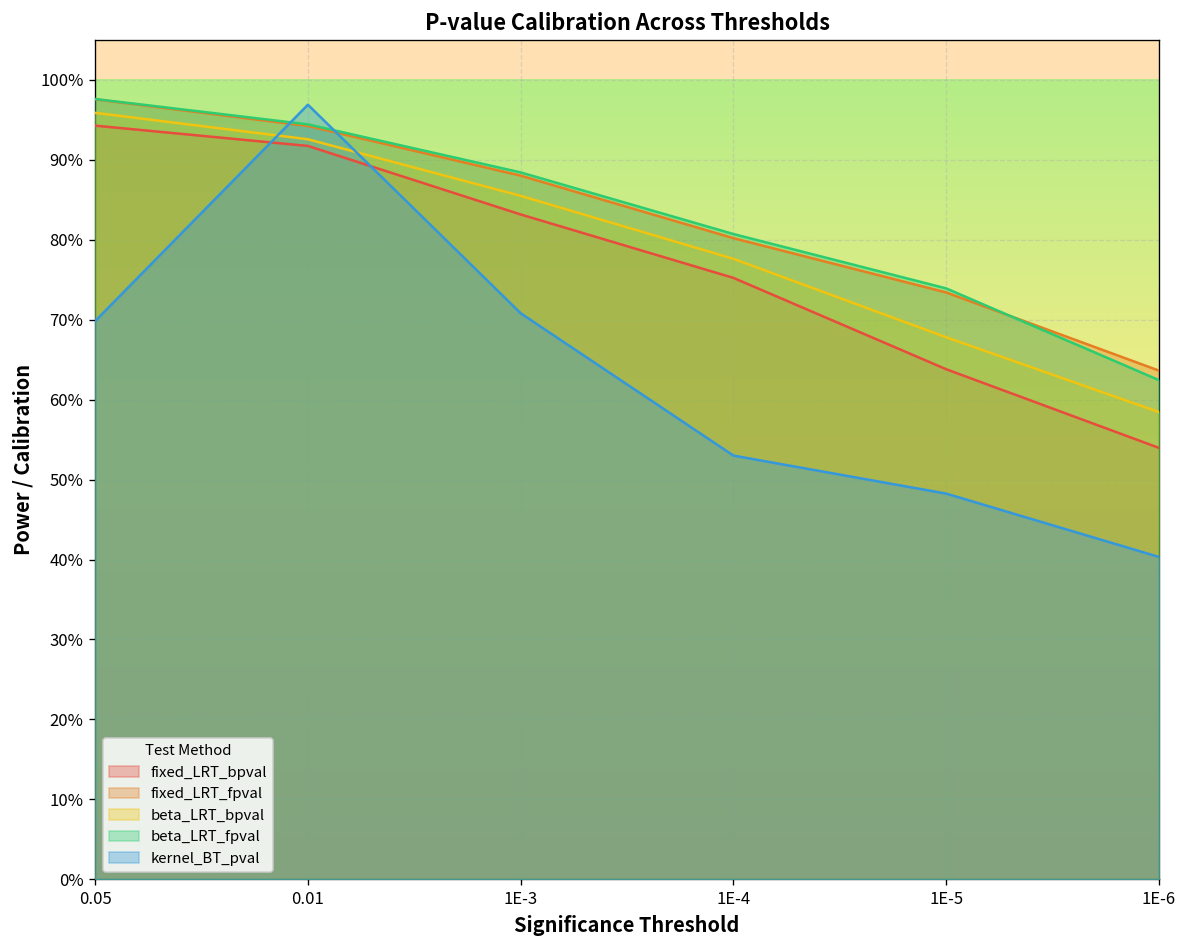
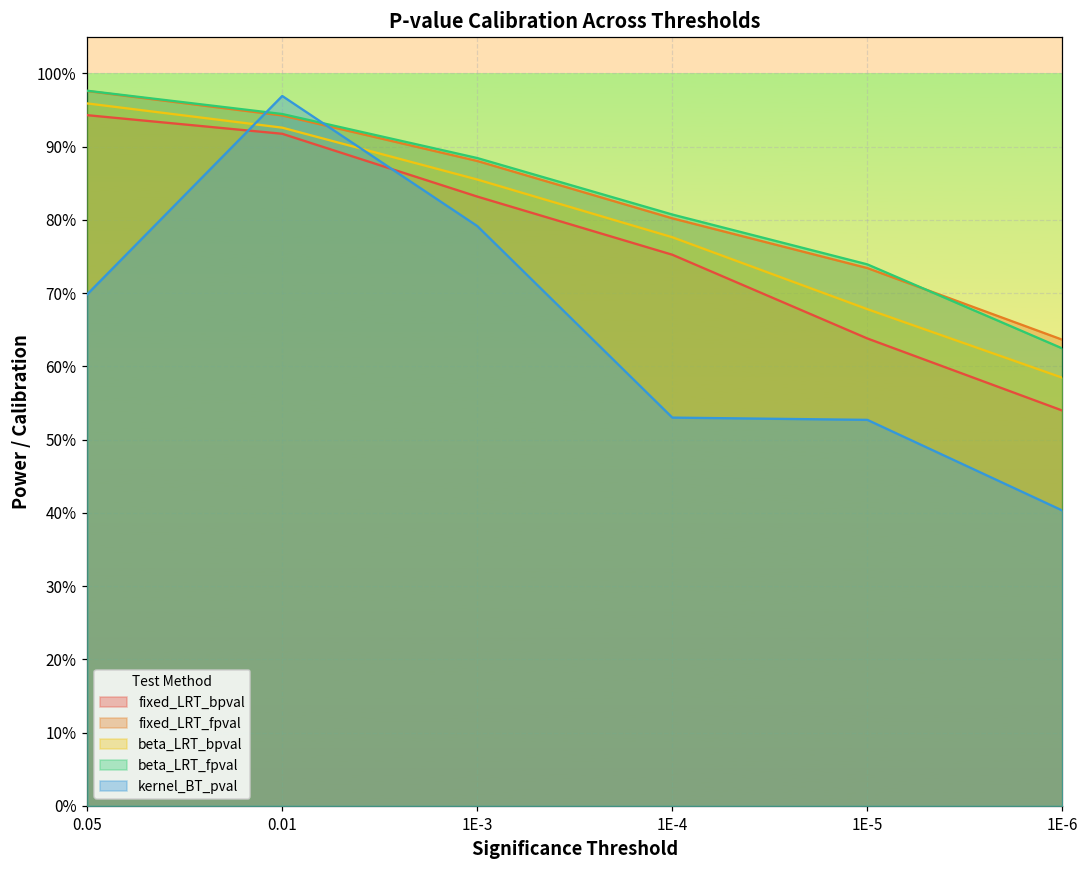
  {
    "beta_LRT_fpval": {
      "1E-3": "88%",
      "1E-4": "81%",
      "1E-5": "74%",
      "1E-6": "62%"
    },
    "kernel_BT_pval": {
      "0.05": "70%",
      "0.01": "97%",
-     "1E-3": "71%",
+     "1E-3": "79%",
      "1E-4": "53%",
-     "1E-5": "48%",
+     "1E-5": "53%",
      "1E-6": "40%"
    }
  }
